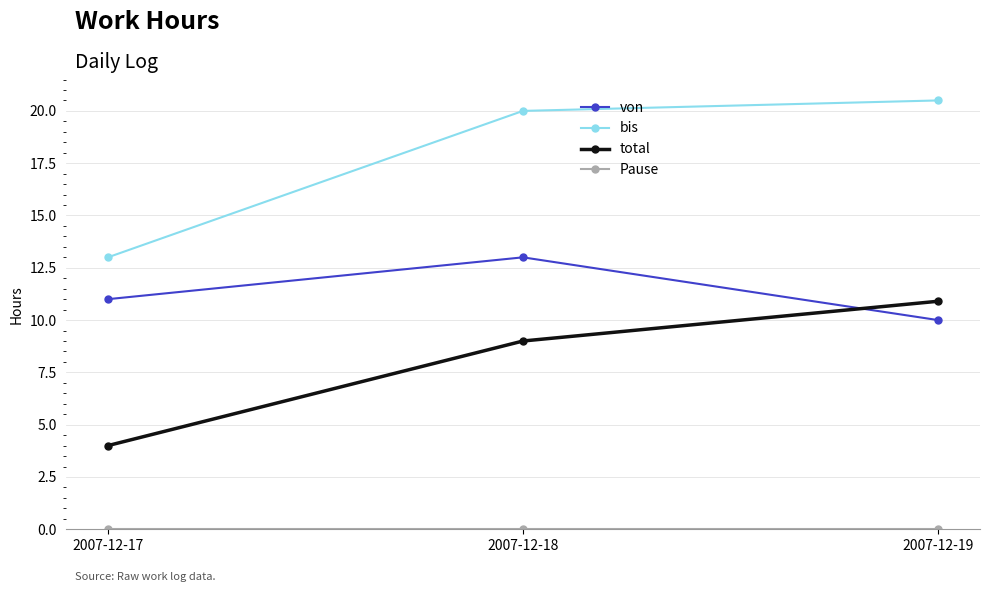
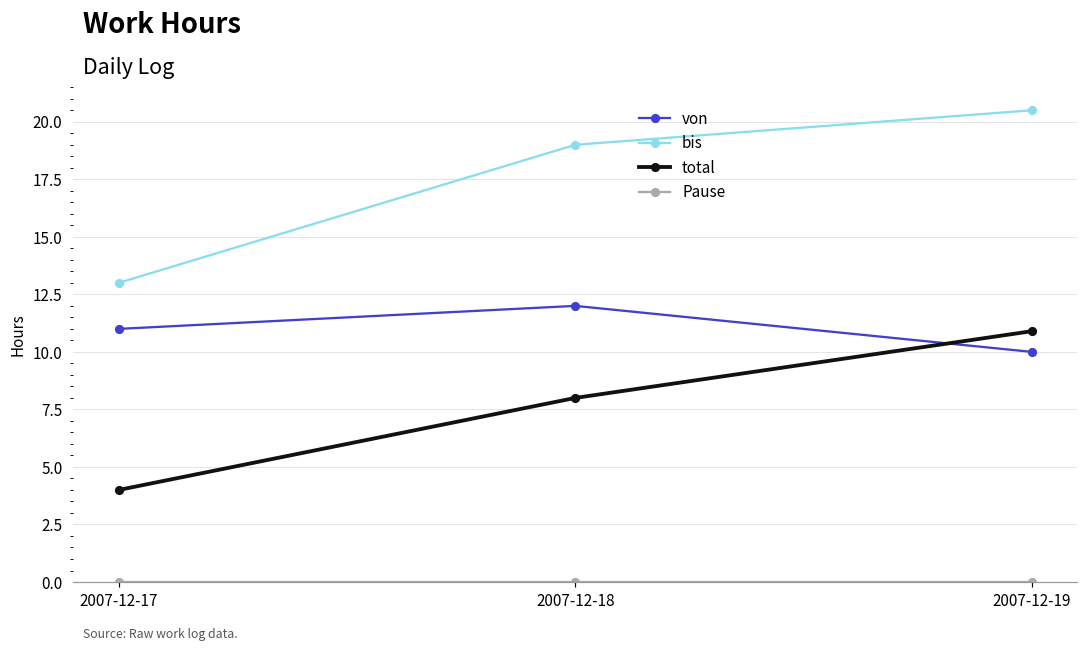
  {
    "von": {
      "2007-12-17": 11,
-     "2007-12-18": 13,
+     "2007-12-18": 12,
      "2007-12-19": 10
    },
    "bis": {
      "2007-12-17": 13,
-     "2007-12-18": 20,
+     "2007-12-18": 19,
      "2007-12-19": 20.5
    },
    "total": {
      "2007-12-17": 4,
-     "2007-12-18": 9,
+     "2007-12-18": 8,
      "2007-12-19": 11
    },
    "Pause": {
      "2007-12-17": 0,
      "2007-12-18": 0,
      "2007-12-19": 0
    }
  }
